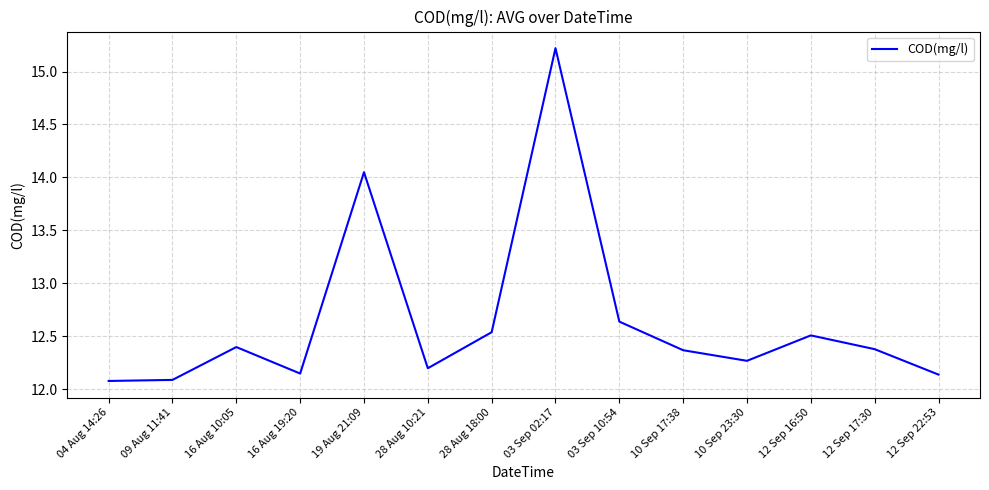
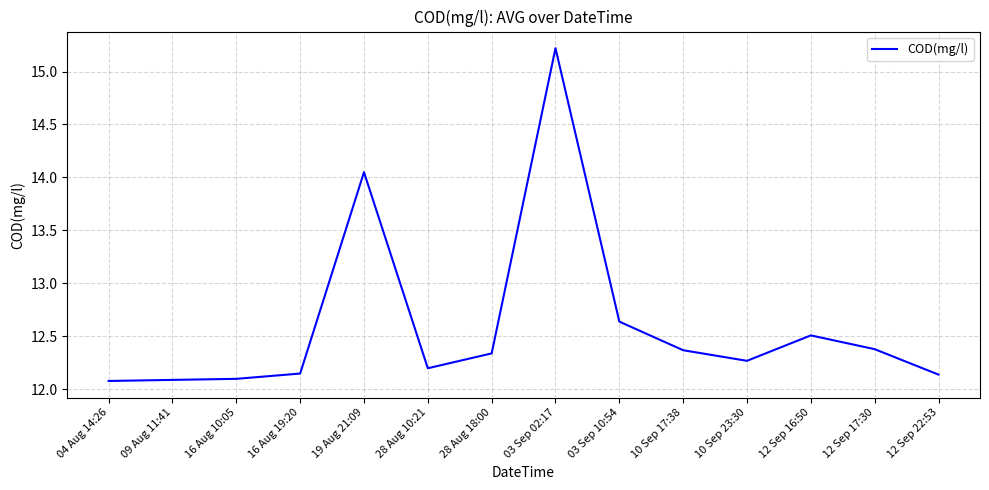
  {
    "04 Aug 14:26": 12.08,
    "09 Aug 11:41": 12.09,
-   "16 Aug 10:05": 12.4,
+   "16 Aug 10:05": 12.1,
    "16 Aug 19:20": 12.15,
    "19 Aug 21:09": 14.05,
    "28 Aug 10:21": 12.20,
-   "28 Aug 18:00": 12.54,
+   "28 Aug 18:00": 12.34,
    "03 Sep 02:17": 15.22,
    "03 Sep 10:54": 12.64,
    "10 Sep 17:38": 12.37,
    "10 Sep 23:30": 12.27,
    "12 Sep 16:50": 12.51,
    "12 Sep 17:30": 12.38,
    "12 Sep 22:53": 12.14
  }
